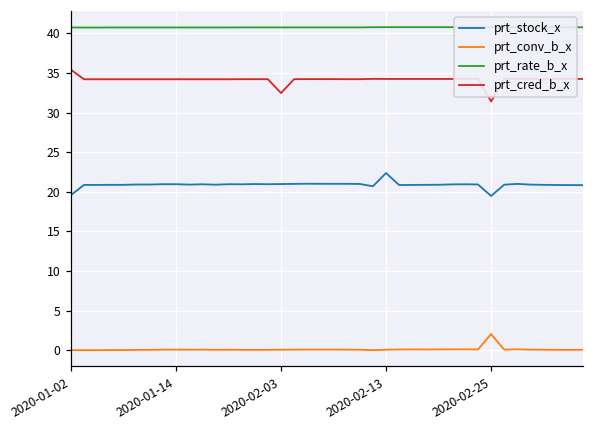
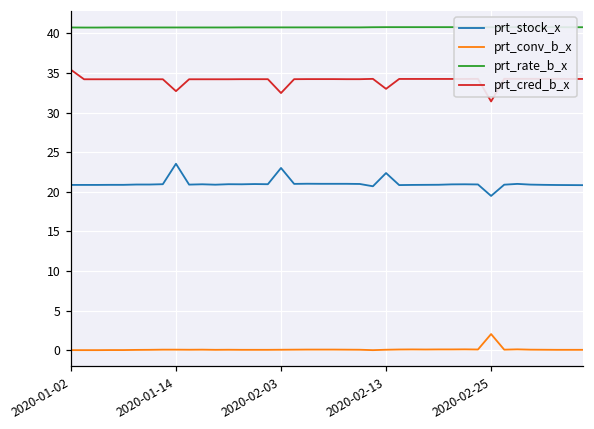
  {
    "prt_stock_x": {
-     "2020-01-02": 20,
-     "2020-01-14": 21,
-     "2020-02-03": 21,
+     "2020-01-02": 21,
+     "2020-01-14": 24,
+     "2020-02-03": 23,
      "2020-02-13": 22,
      "2020-02-25": 19
    },
    "prt_conv_b_x": {
      "2020-01-02": 0,
      "2020-01-14": 0,
      "2020-02-03": 0,
      "2020-02-13": 0,
      "2020-02-25": 2
    },
    "prt_rate_b_x": {
      "2020-01-02": 41,
      "2020-01-14": 41,
      "2020-02-03": 41,
      "2020-02-13": 41
    },
    "prt_cred_b_x": {
      "2020-01-02": 35,
-     "2020-01-14": 34,
+     "2020-01-14": 33,
      "2020-02-03": 32,
-     "2020-02-13": 34,
+     "2020-02-13": 33,
      "2020-02-25": 31
    }
  }
